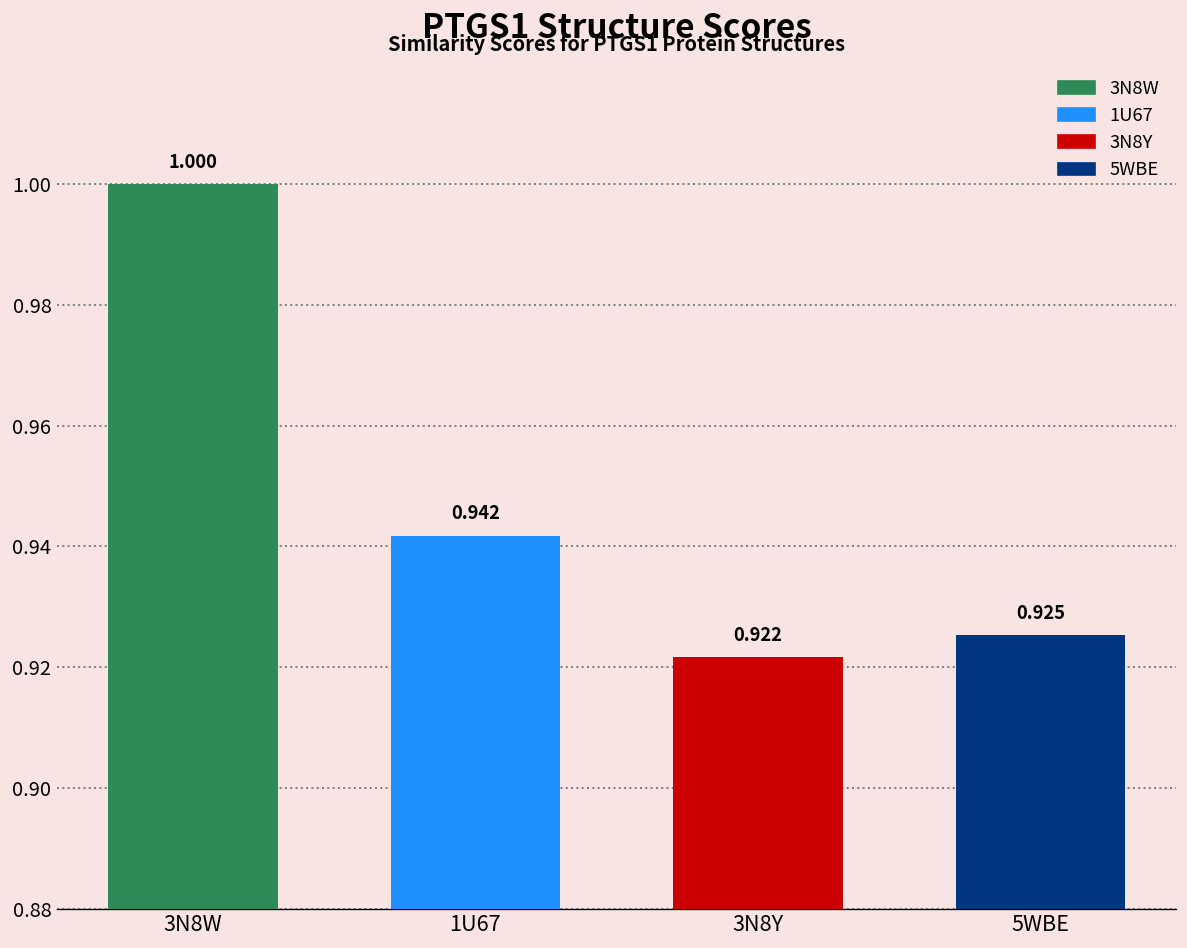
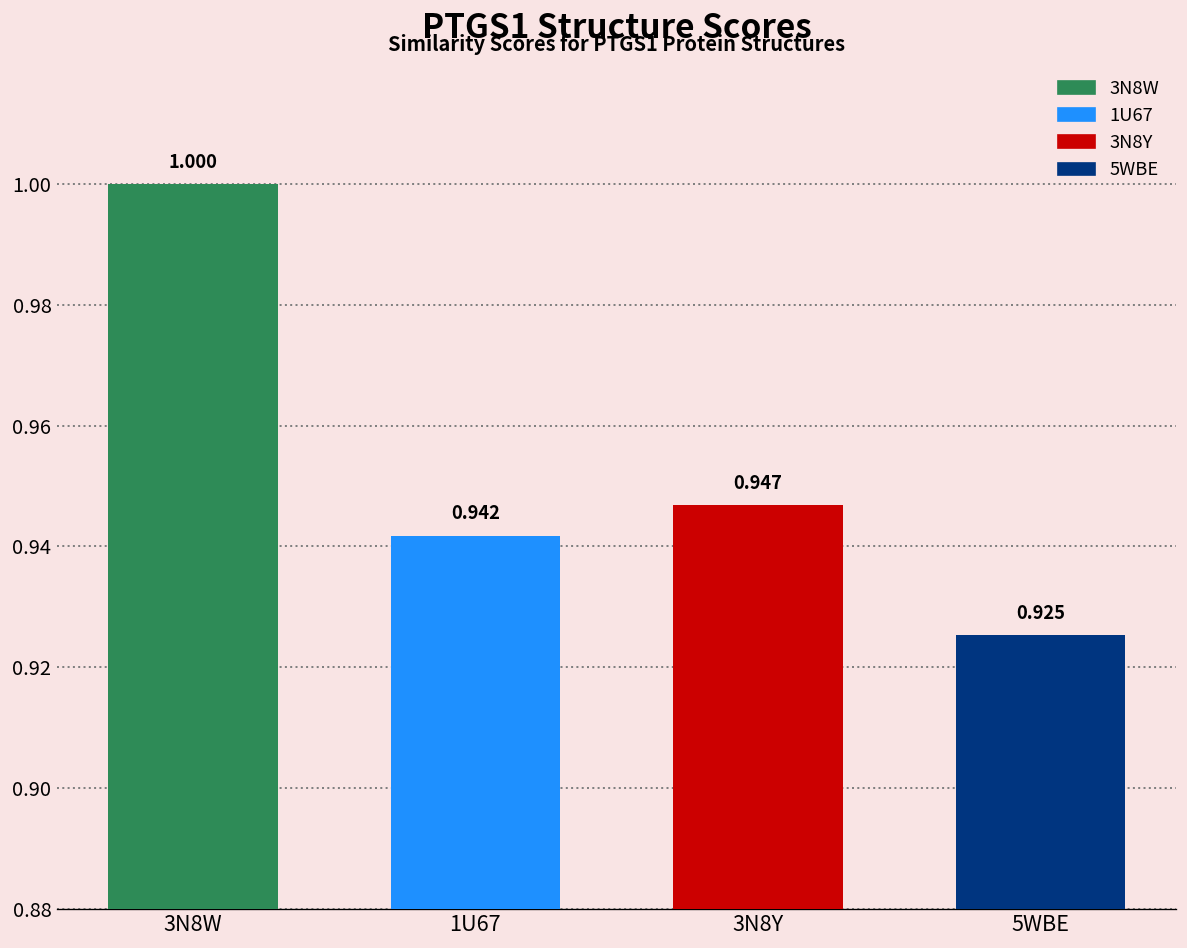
  {
    "3N8W": 1.000,
    "1U67": 0.942,
-   "3N8Y": 0.922,
+   "3N8Y": 0.947,
    "5WBE": 0.925
  }
